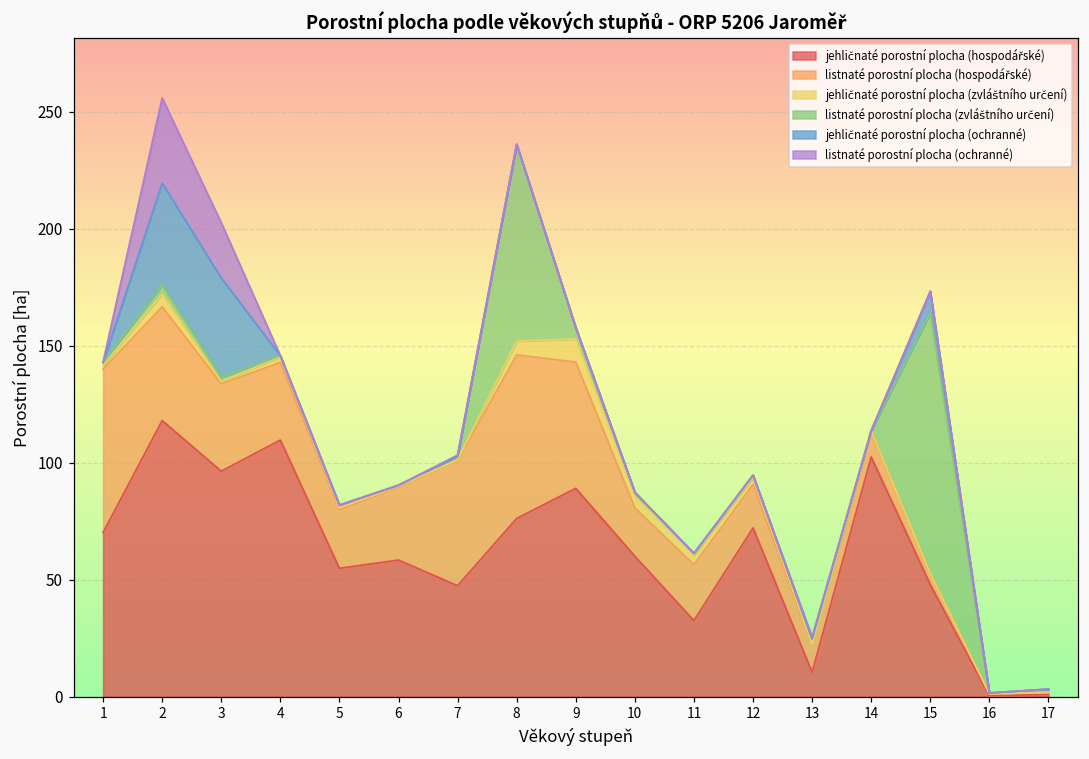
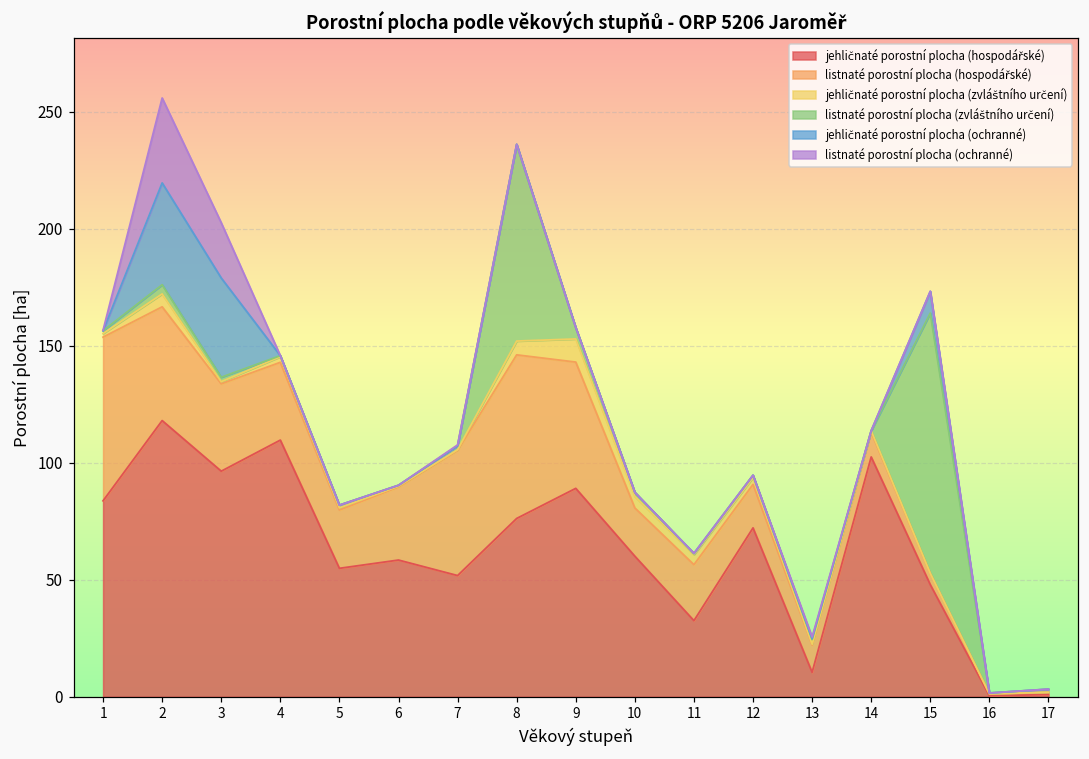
  {
    "jehličnaté porostní plocha (hospodářské)": {
-     "1": 70,
+     "1": 84,
      "2": 118,
      "3": 96,
      "4": 110,
      "5": 55,
      "6": 58,
-     "7": 47,
+     "7": 52,
      "8": 76,
      "9": 89,
      "10": 60,
      "11": 33,
      "12": 72,
      "13": 10,
      "14": 102,
      "15": 48
    },
    "listnaté porostní plocha (zvláštního určení)": {
      "2": 4,
      "3": 2,
      "15": 111
    },
    "jehličnaté porostní plocha (ochranné)": {
      "2": 44,
      "3": 42
    },
    "listnaté porostní plocha (ochranné)": {
      "2": 36,
      "3": 24
    }
  }
